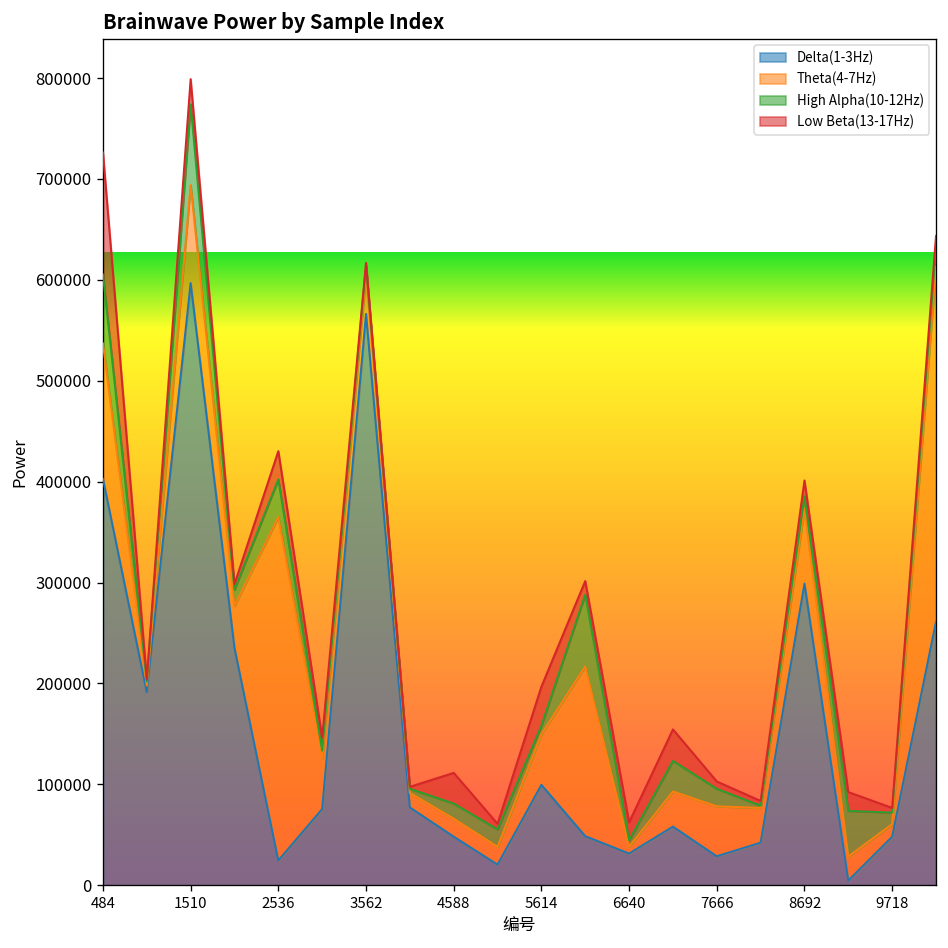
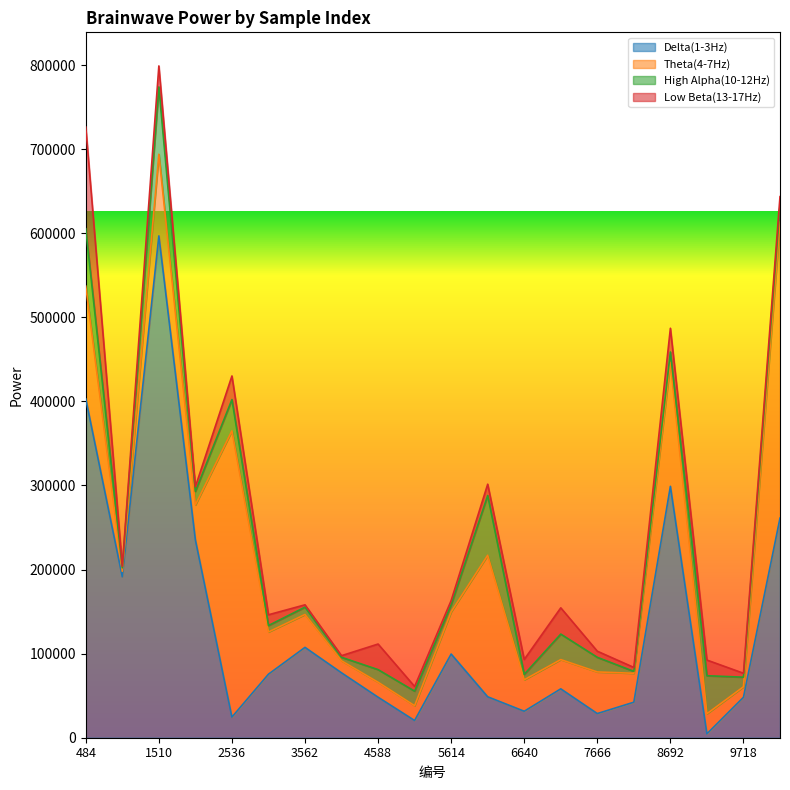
  {
    "Delta(1-3Hz)": {
      "484": 400000,
      "1510": 600000,
      "2536": 20000,
-     "3562": 570000,
+     "3562": 110000,
      "4588": 50000,
      "5614": 100000,
      "6640": 30000,
      "7666": 30000,
      "8692": 300000,
      "9718": 50000
    },
    "Theta(4-7Hz)": {
      "484": 130000,
      "1510": 100000,
      "2536": 340000,
      "3562": 40000,
      "4588": 20000,
      "5614": 50000,
-     "6640": 10000,
+     "6640": 40000,
      "7666": 50000,
-     "8692": 70000,
+     "8692": 150000,
      "9718": 10000
    },
    "High Alpha(10-12Hz)": {
      "484": 70000,
      "1510": 80000,
      "2536": 40000,
      "4588": 10000,
      "5614": 10000,
      "6640": 10000,
      "7666": 20000,
      "8692": 10000,
      "9718": 10000
    },
    "Low Beta(13-17Hz)": {
      "484": 120000,
      "1510": 20000,
      "2536": 30000,
      "4588": 30000,
-     "5614": 40000,
+     "5614": 10000,
      "6640": 20000,
      "7666": 10000,
-     "8692": 20000,
+     "8692": 30000,
      "9718": 0
    }
  }
